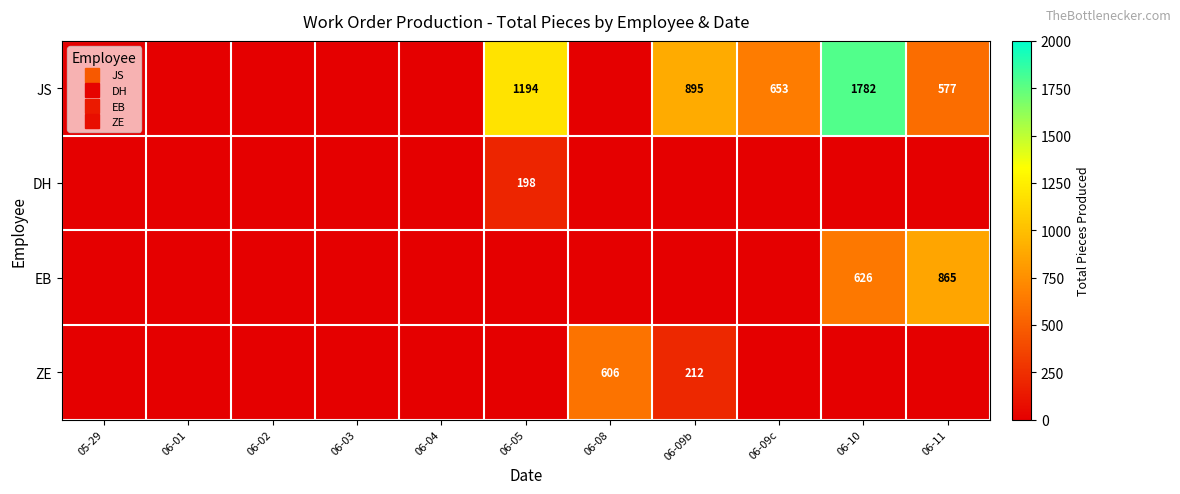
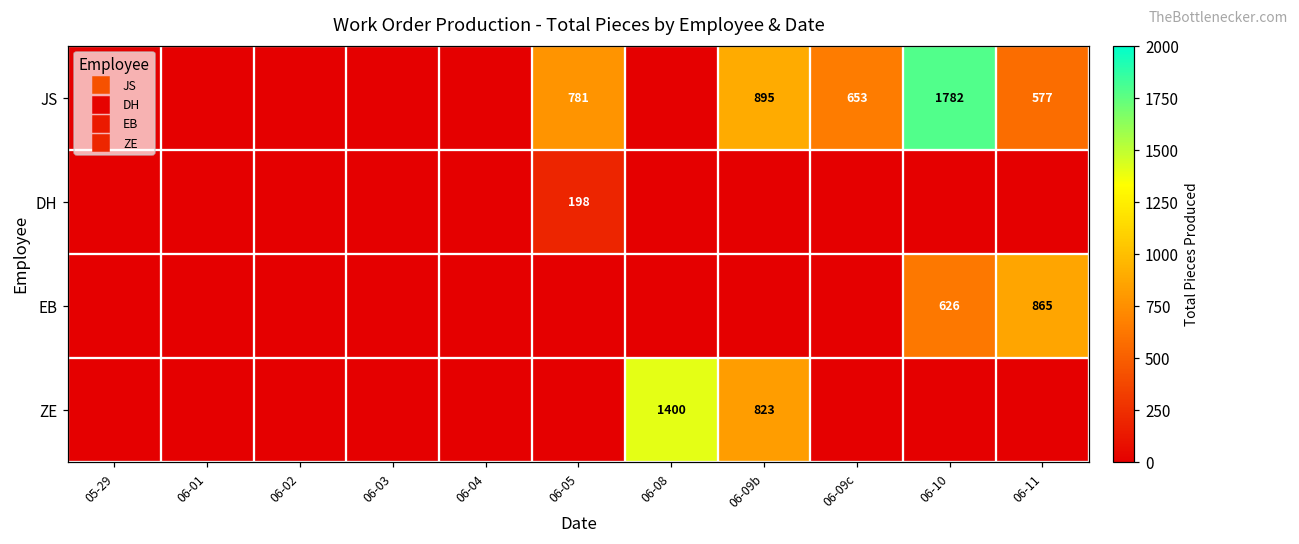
  {
    "JS": {
-     "06-05": 1194,
+     "06-05": 781,
      "06-09b": 895,
      "06-09c": 653,
      "06-10": 1782,
      "06-11": 577
    },
    "DH": {
      "06-05": 198
    },
    "EB": {
      "06-10": 626,
      "06-11": 865
    },
    "ZE": {
-     "06-08": 606,
-     "06-09b": 212
+     "06-08": 1400,
+     "06-09b": 823
    }
  }
